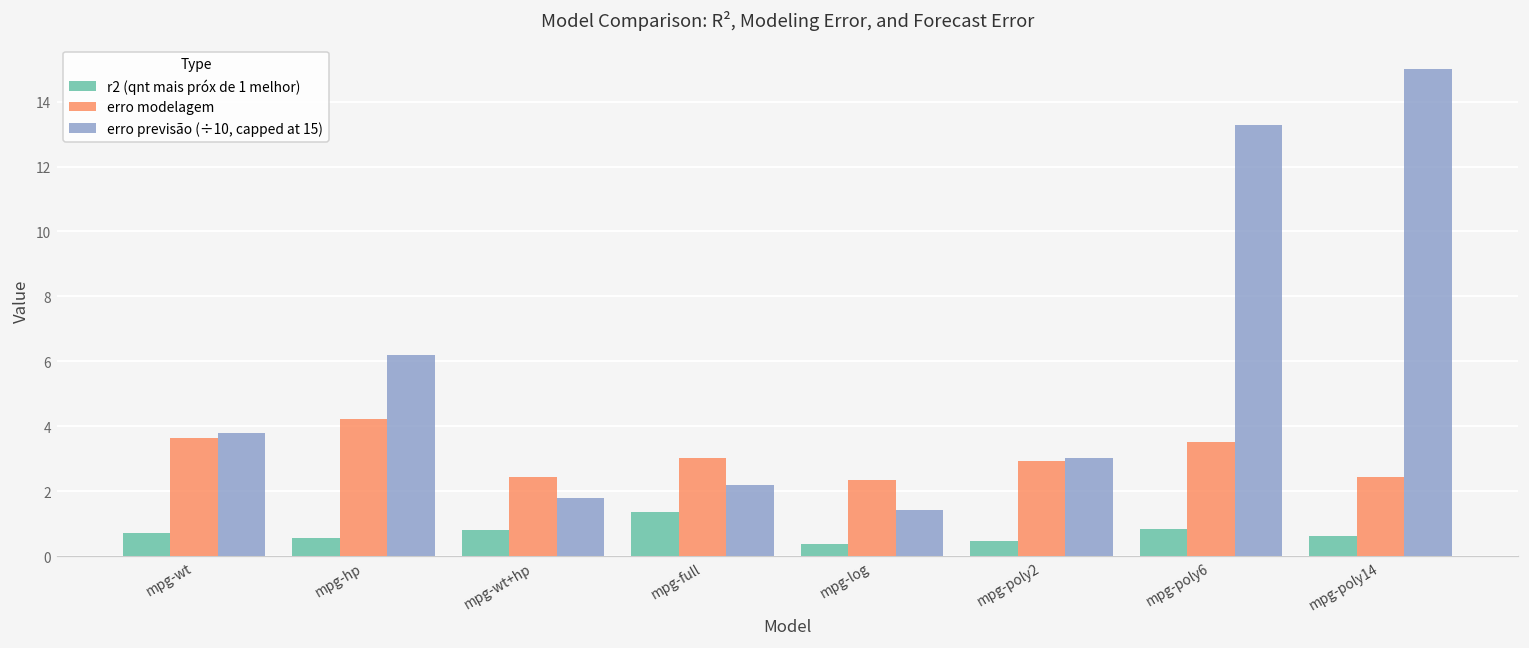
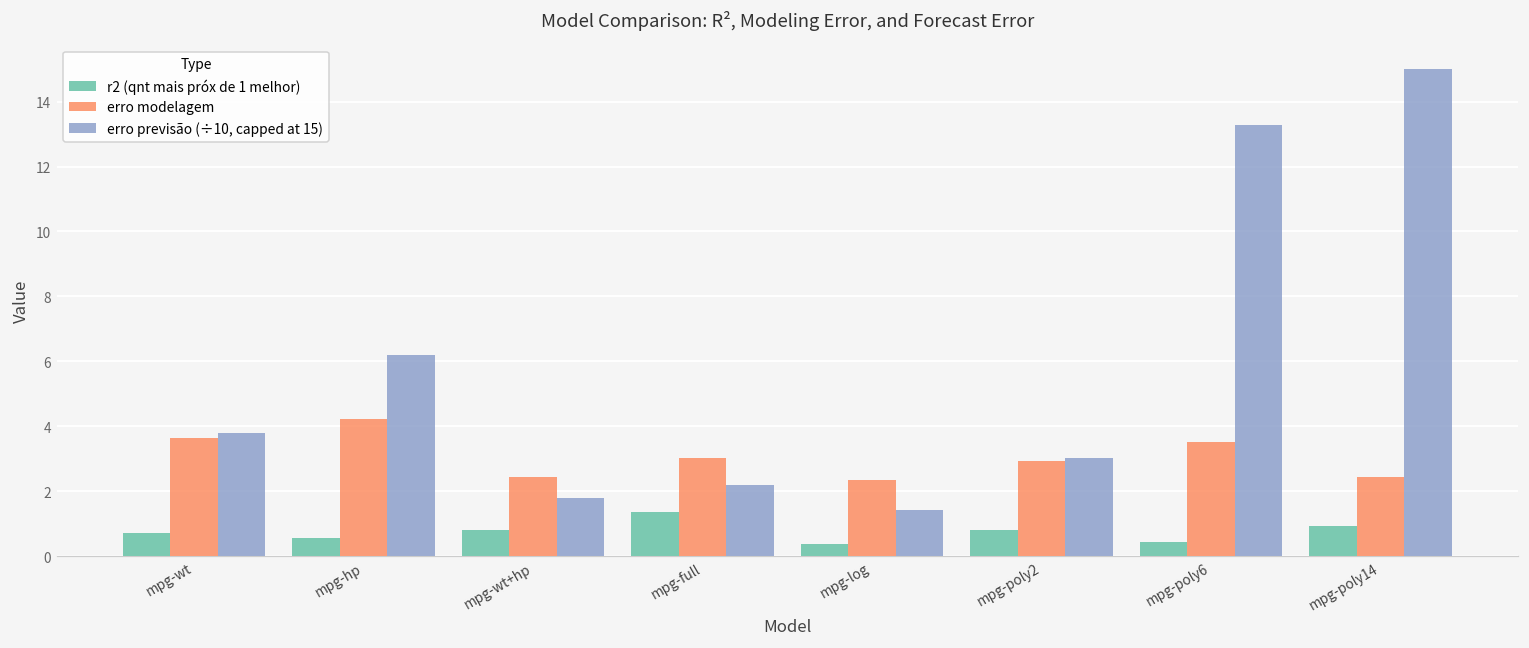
  {
    "r2 (qnt mais próx de 1 melhor)": {
      "mpg-wt": 0.7,
      "mpg-hp": 0.5,
      "mpg-wt+hp": 0.8,
      "mpg-full": 1.4,
      "mpg-log": 0.4,
-     "mpg-poly2": 0.5,
-     "mpg-poly6": 0.8,
-     "mpg-poly14": 0.6
+     "mpg-poly2": 0.8,
+     "mpg-poly6": 0.4,
+     "mpg-poly14": 0.9
    },
    "erro modelagem": {
      "mpg-wt": 3.6,
      "mpg-hp": 4.2,
      "mpg-wt+hp": 2.4,
      "mpg-full": 3.0,
      "mpg-log": 2.3,
      "mpg-poly2": 2.9,
      "mpg-poly6": 3.5,
      "mpg-poly14": 2.4
    },
    "erro previsão (÷10, capped at 15)": {
      "mpg-wt": 3.8,
      "mpg-hp": 6.2,
      "mpg-wt+hp": 1.8,
      "mpg-full": 2.2,
      "mpg-log": 1.4,
      "mpg-poly2": 3.0,
      "mpg-poly6": 13.3,
      "mpg-poly14": 15.0
    }
  }
